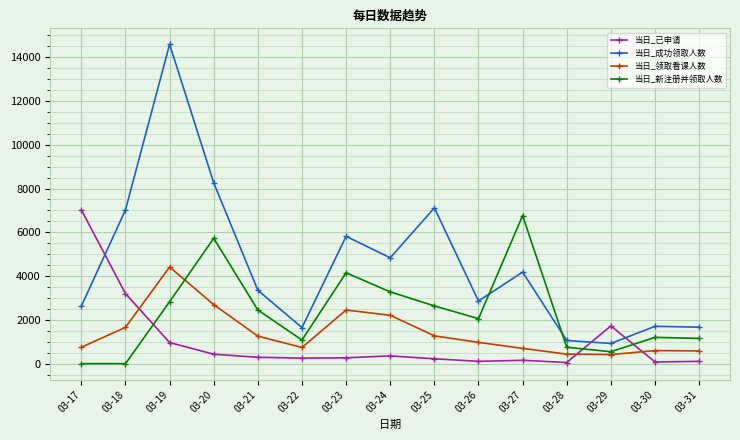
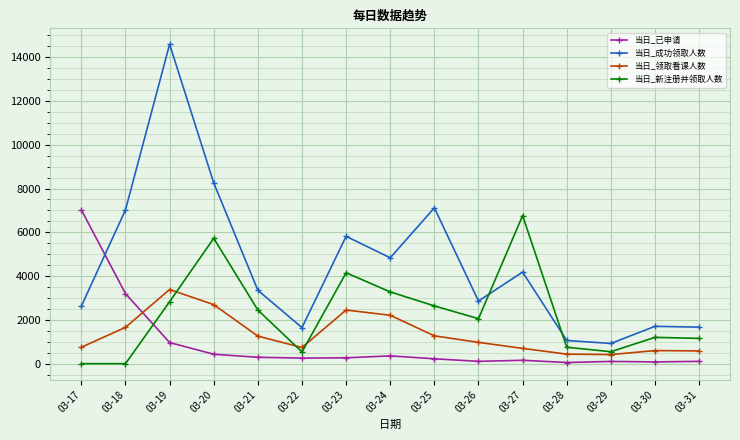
  {
    "当日_已申请": {
      "03-17": 7000,
      "03-18": 3200,
      "03-19": 1000,
      "03-20": 400,
      "03-21": 300,
      "03-22": 300,
      "03-23": 300,
      "03-24": 400,
      "03-25": 200,
      "03-26": 100,
      "03-27": 200,
      "03-28": 100,
-     "03-29": 1700,
+     "03-29": 100,
      "03-30": 100,
      "03-31": 100
    },
    "当日_成功领取人数": {
      "03-17": 2600,
      "03-18": 7000,
      "03-19": 14600,
      "03-20": 8300,
      "03-21": 3400,
      "03-22": 1600,
      "03-23": 5800,
      "03-24": 4800,
      "03-25": 7100,
      "03-26": 2900,
      "03-27": 4200,
      "03-28": 1100,
      "03-29": 900,
      "03-30": 1700,
      "03-31": 1700
    },
    "当日_领取看课人数": {
      "03-17": 800,
      "03-18": 1700,
-     "03-19": 4400,
+     "03-19": 3400,
      "03-20": 2700,
      "03-21": 1300,
      "03-22": 700,
      "03-23": 2500,
      "03-24": 2200,
      "03-25": 1300,
      "03-26": 1000,
      "03-27": 700,
      "03-28": 400,
      "03-29": 400,
      "03-30": 600,
      "03-31": 600
    },
    "当日_新注册并领取人数": {
      "03-17": 0,
      "03-18": 0,
      "03-19": 2800,
      "03-20": 5700,
      "03-21": 2400,
-     "03-22": 1100,
+     "03-22": 500,
      "03-23": 4200,
      "03-24": 3300,
      "03-25": 2600,
      "03-26": 2100,
      "03-27": 6800,
      "03-28": 800,
      "03-29": 500,
      "03-30": 1200,
      "03-31": 1200
    }
  }
